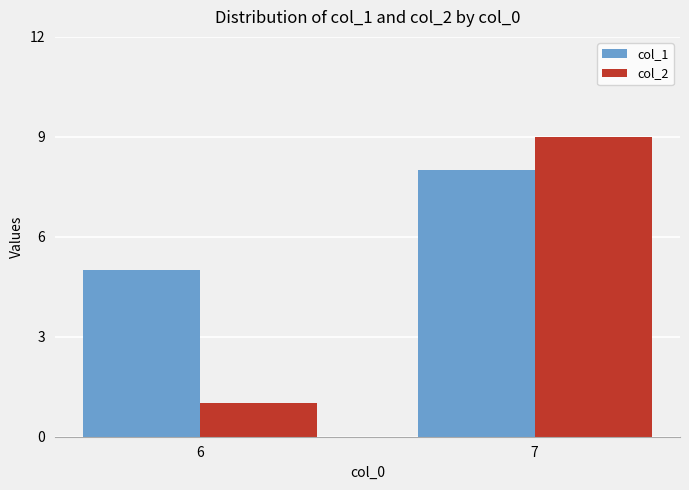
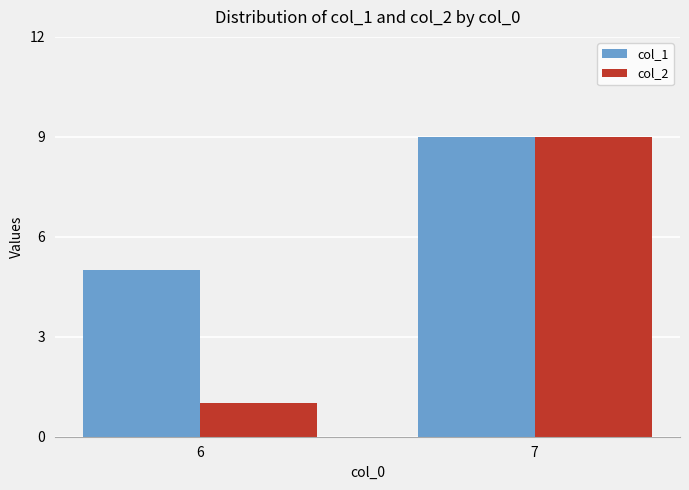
  {
    "col_1": {
      "6": 5,
-     "7": 8
+     "7": 9
    },
    "col_2": {
      "6": 1,
      "7": 9
    }
  }
